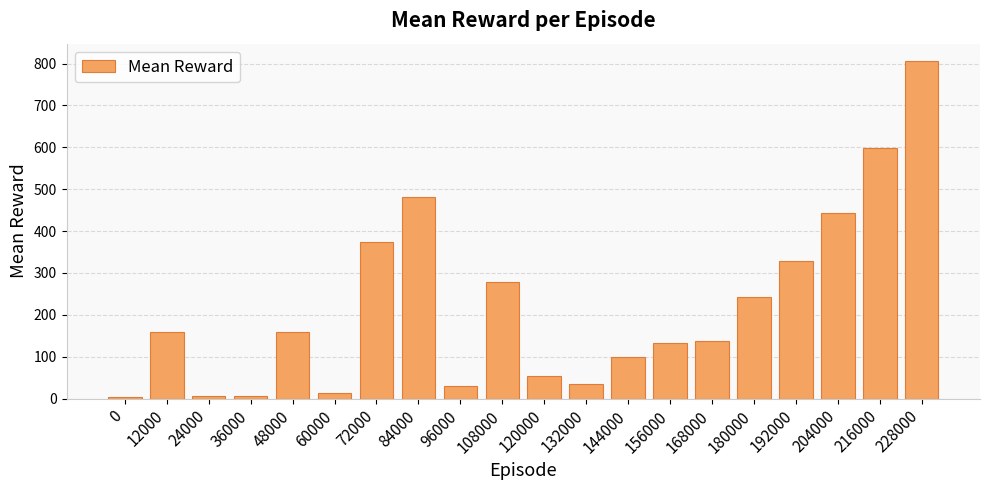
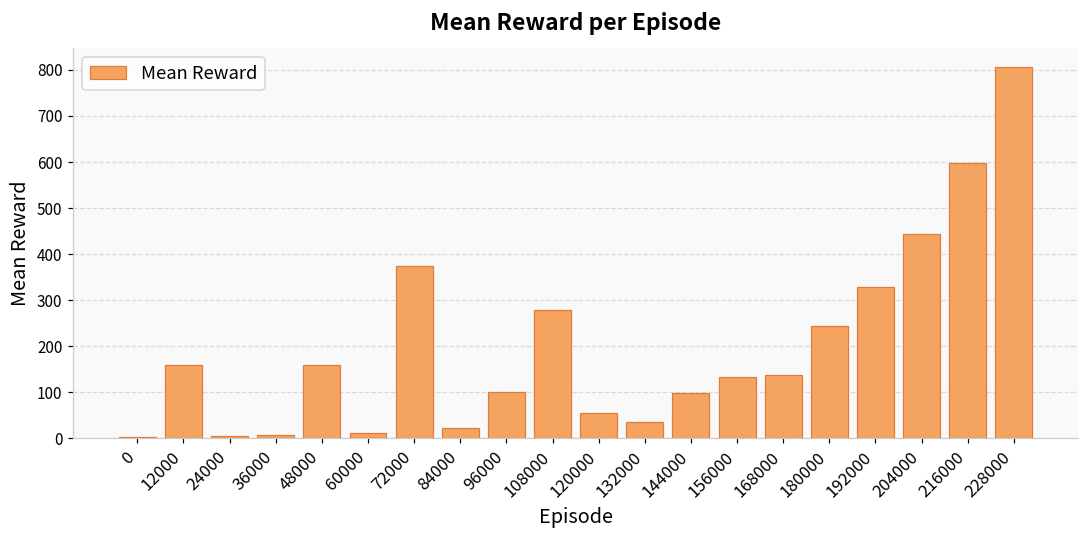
  {
    "12000": 160,
    "36000": 10,
    "48000": 160,
    "60000": 10,
    "72000": 370,
-   "84000": 480,
-   "96000": 30,
+   "84000": 20,
+   "96000": 100,
    "108000": 280,
    "120000": 50,
    "132000": 30,
    "144000": 100,
    "156000": 130,
    "168000": 140,
    "180000": 240,
    "192000": 330,
    "204000": 440,
    "216000": 600,
    "228000": 810
  }
